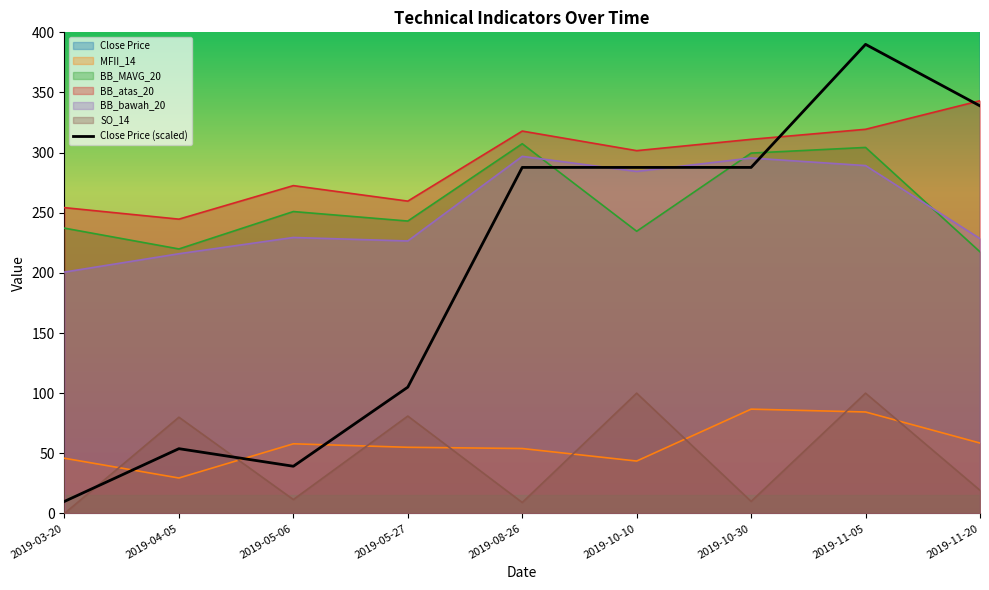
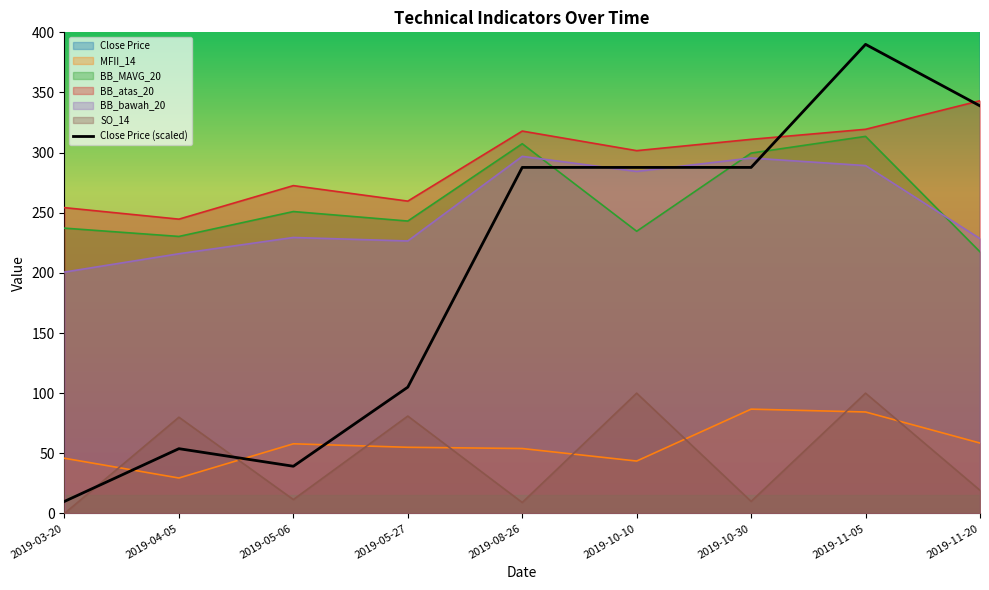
  {
    "BB_MAVG_20": {
      "2019-03-20": 237,
-     "2019-04-05": 220,
+     "2019-04-05": 230,
      "2019-05-06": 251,
      "2019-05-27": 243,
      "2019-08-26": 307,
      "2019-10-10": 235,
      "2019-10-30": 300,
-     "2019-11-05": 304,
+     "2019-11-05": 314,
      "2019-11-20": 218
    },
    "BB_bawah_20": {
      "2019-03-20": 201,
      "2019-04-05": 216,
      "2019-05-06": 229,
      "2019-05-27": 227,
      "2019-08-26": 297,
      "2019-10-10": 284,
      "2019-10-30": 296,
      "2019-11-05": 289,
      "2019-11-20": 228
    },
    "Close Price (scaled)": {
      "2019-04-05": 54,
      "2019-05-06": 39,
      "2019-05-27": 105,
      "2019-08-26": 288,
      "2019-10-10": 288,
      "2019-10-30": 288,
      "2019-11-05": 390,
      "2019-11-20": 339
    }
  }
